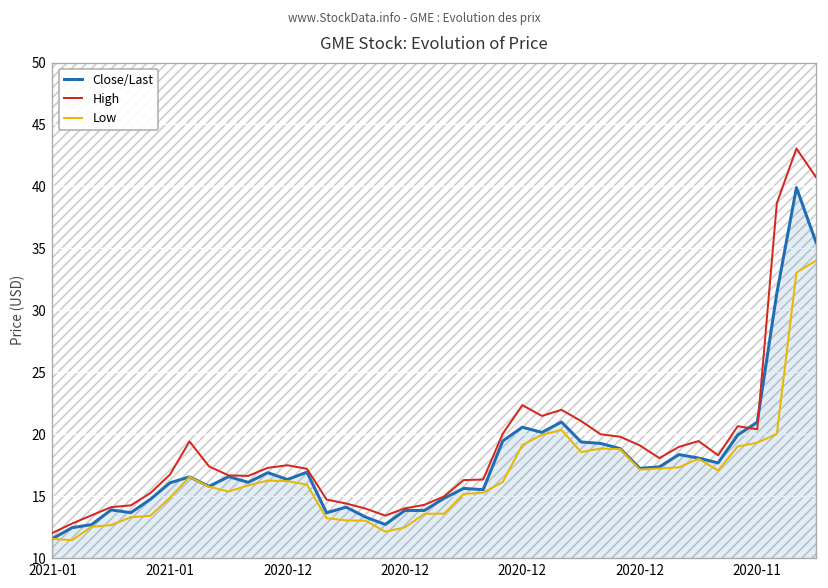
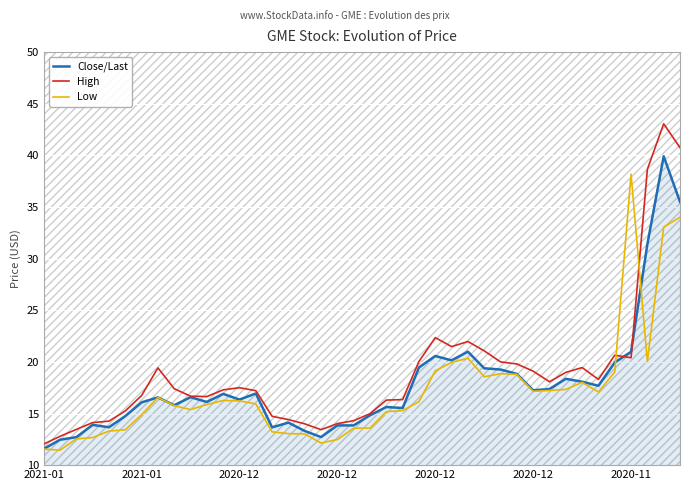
  {
    "Close/Last": {
      "2020-11": 21.0
    },
    "High": {
      "2020-11": 20.4
    },
    "Low": {
-     "2020-11": 19.3
+     "2020-11": 38.2
    }
  }
